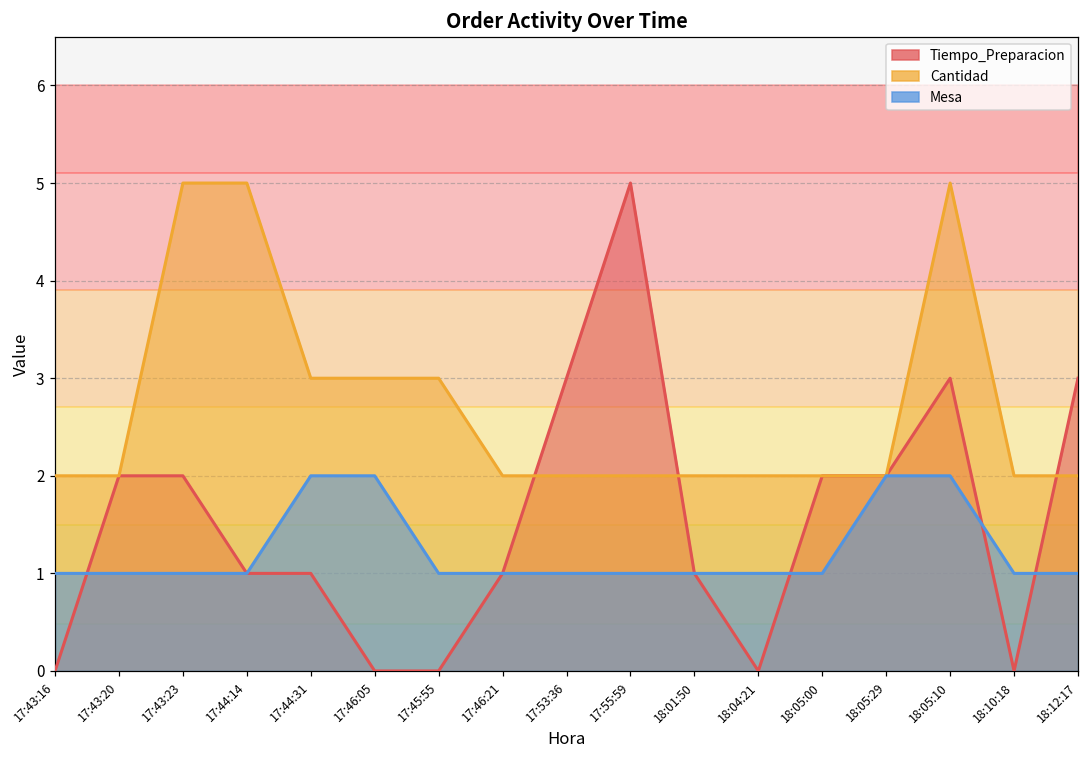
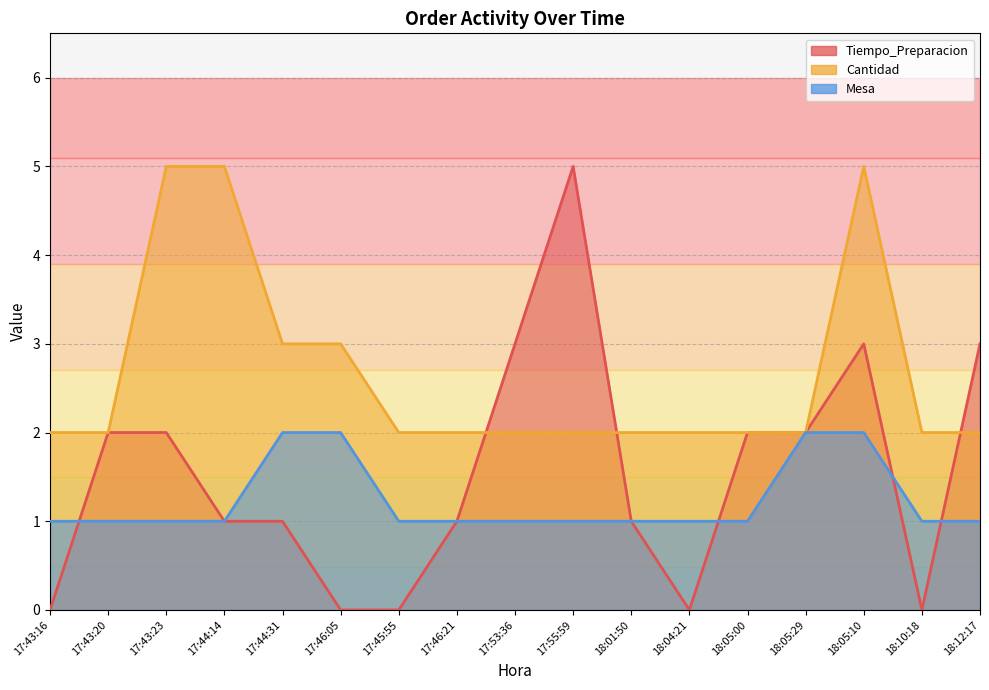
  {
    "Tiempo_Preparacion": {
      "17:43:16": 0,
      "17:43:23": 2,
      "17:44:31": 1,
      "17:46:05": 0,
      "17:45:55": 0,
      "17:53:36": 3,
      "17:55:59": 5,
      "18:04:21": 0,
      "18:05:10": 3,
      "18:10:18": 0,
      "18:12:17": 3
    },
    "Cantidad": {
      "17:43:16": 2,
      "17:43:23": 5,
      "17:44:14": 5,
      "17:44:31": 3,
      "17:46:05": 3,
-     "17:45:55": 3,
+     "17:45:55": 2,
      "17:46:21": 2,
      "17:53:36": 2,
      "17:55:59": 2,
      "18:01:50": 2,
      "18:04:21": 2,
      "18:05:10": 5,
      "18:10:18": 2,
      "18:12:17": 2
    },
    "Mesa": {
      "17:43:16": 1,
      "17:43:20": 1,
      "17:43:23": 1,
      "17:44:31": 2,
      "17:46:05": 2,
      "17:45:55": 1,
      "17:53:36": 1,
      "17:55:59": 1,
      "18:04:21": 1,
      "18:05:00": 1,
      "18:05:10": 2,
      "18:10:18": 1,
      "18:12:17": 1
    }
  }
